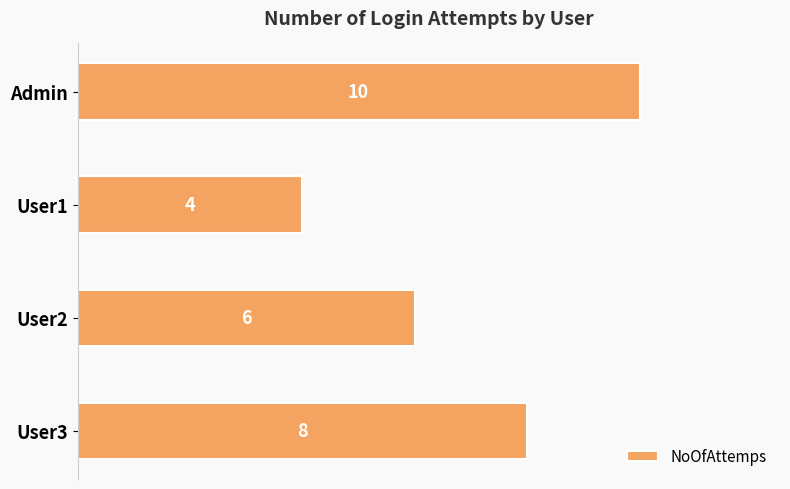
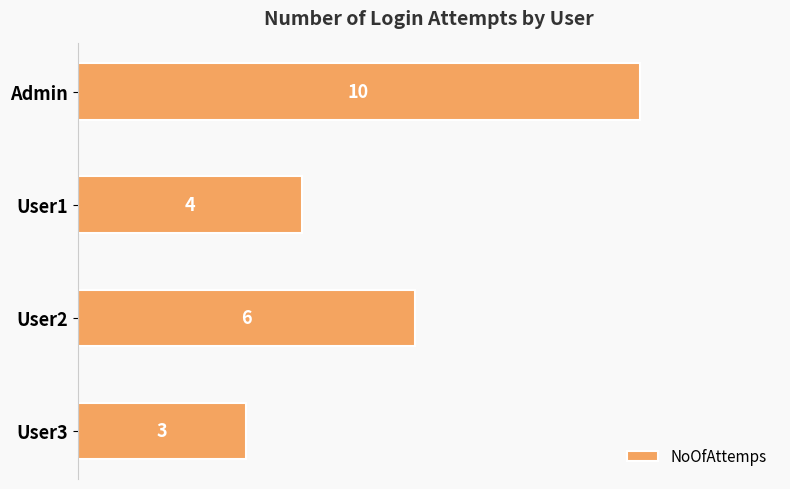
  {
    "Admin": 10,
    "User1": 4,
    "User2": 6,
-   "User3": 8
+   "User3": 3
  }
